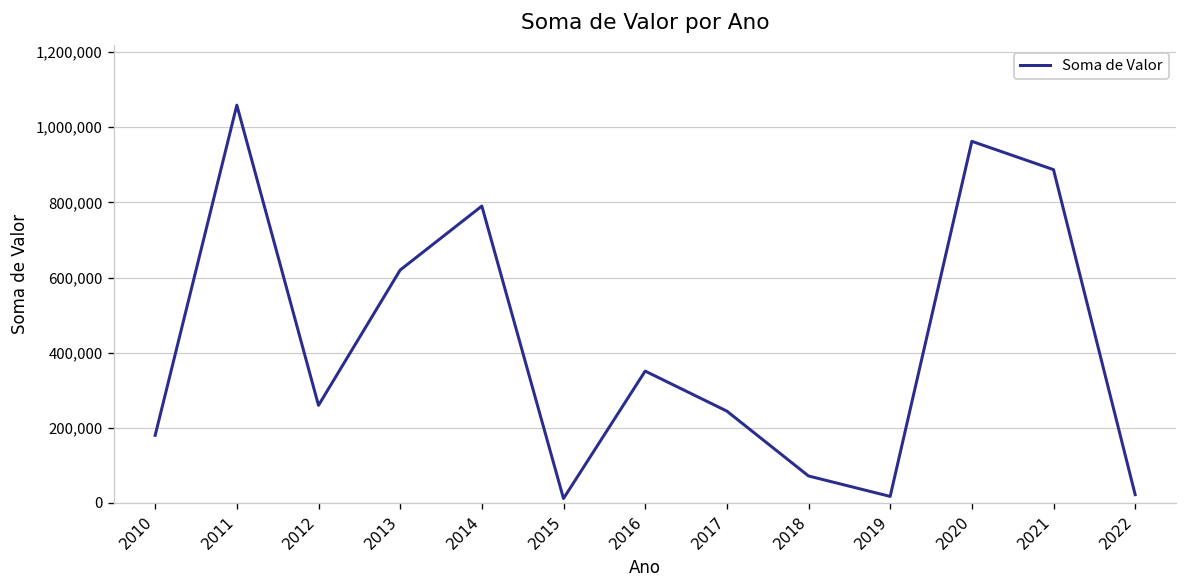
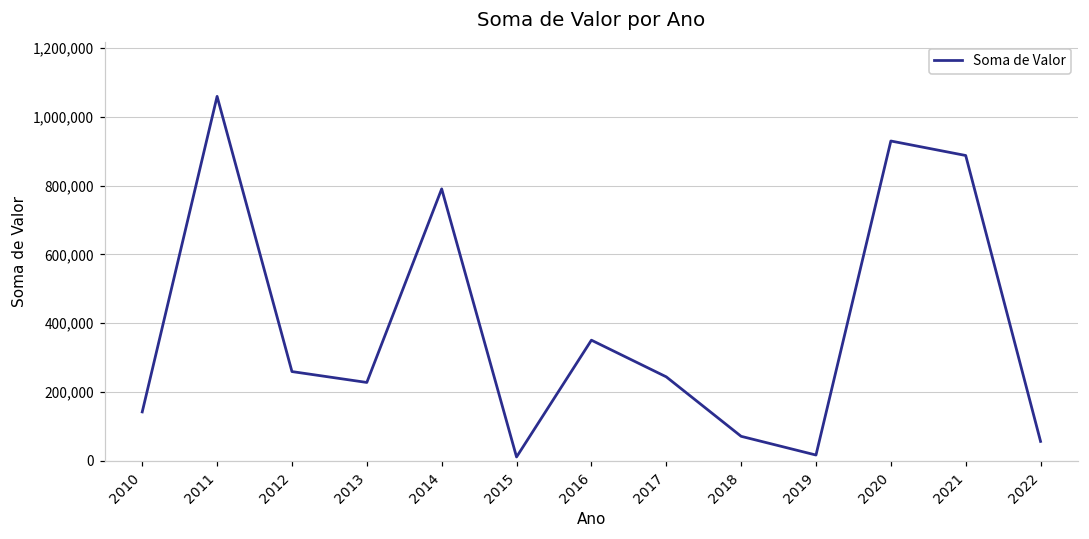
  {
-   "2010": "180,000",
+   "2010": "140,000",
    "2011": "1,060,000",
    "2012": "260,000",
-   "2013": "620,000",
+   "2013": "230,000",
    "2014": "790,000",
    "2015": "10,000",
    "2016": "350,000",
    "2017": "240,000",
    "2018": "70,000",
    "2019": "20,000",
-   "2020": "960,000",
+   "2020": "930,000",
    "2021": "890,000",
-   "2022": "20,000"
+   "2022": "60,000"
  }
